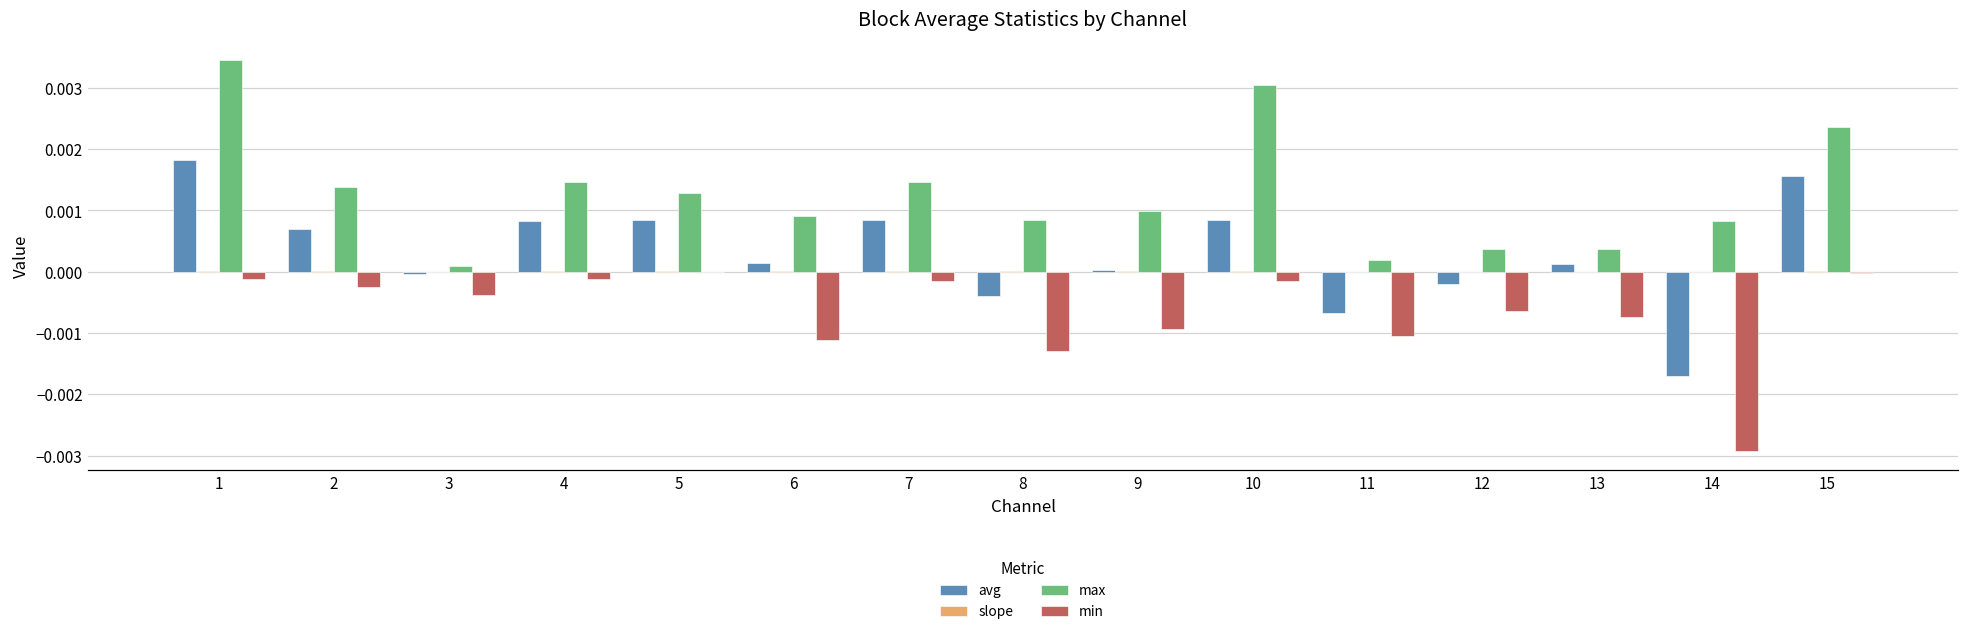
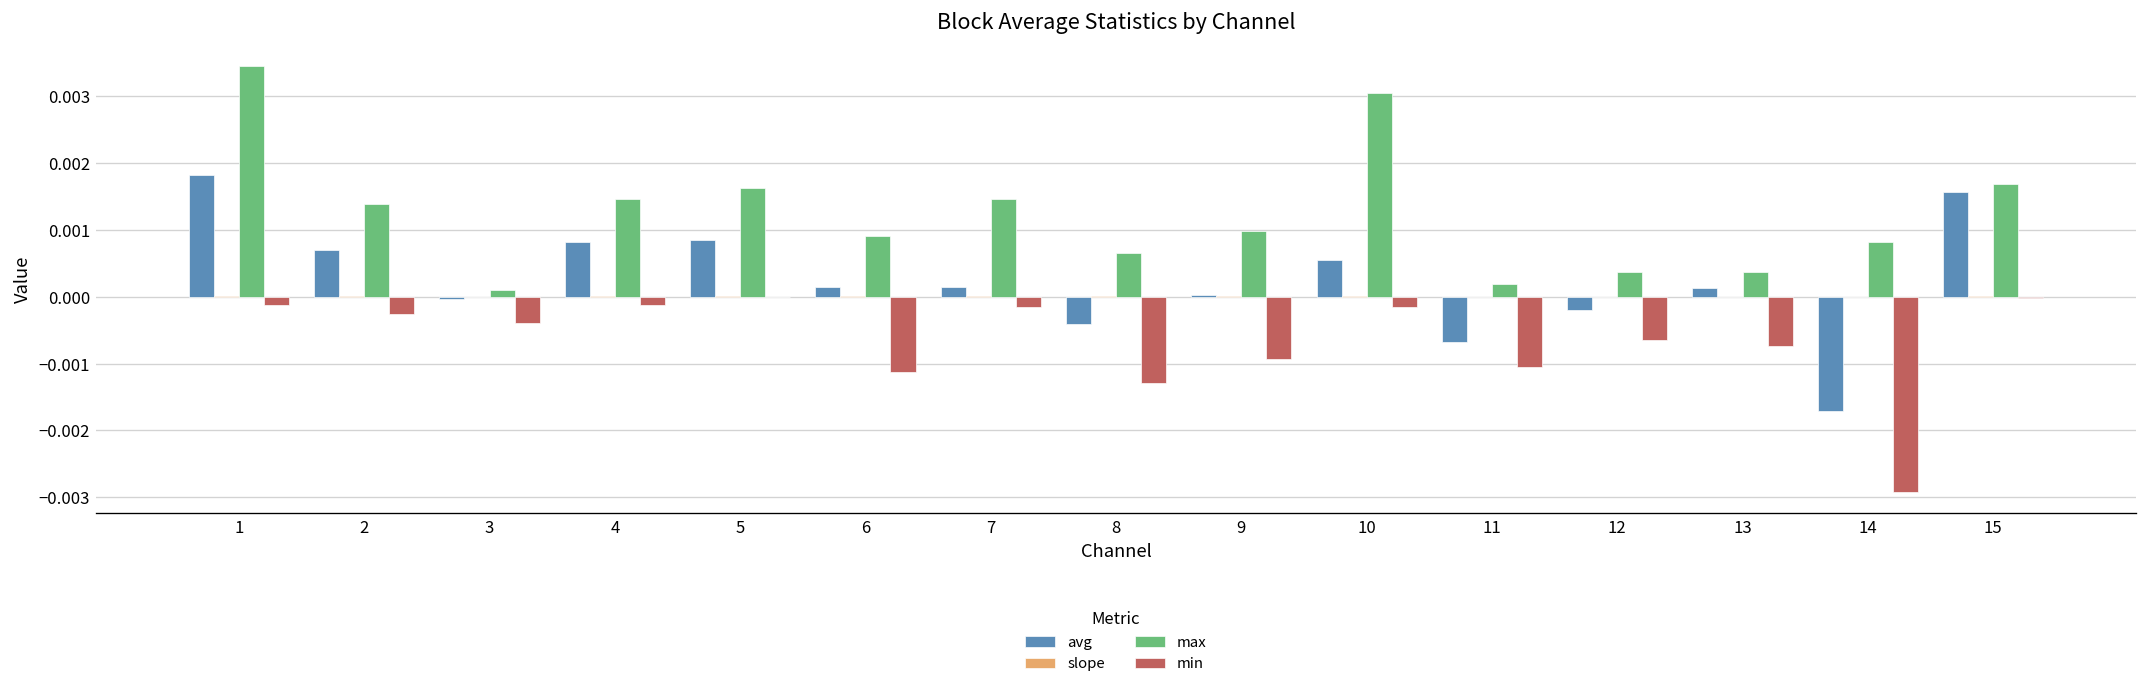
  {
    "avg": {
      "1": 0.0018,
      "2": 0.0007,
      "4": 0.0008,
      "5": 0.0008,
      "6": 0.0001,
-     "7": 0.0008,
+     "7": 0.0001,
      "8": -0.0004,
-     "10": 0.0008,
+     "10": 0.0005,
      "11": -0.0007,
      "12": -0.0002,
      "13": 0.0001,
      "14": -0.0017,
      "15": 0.0016
    },
    "max": {
      "1": 0.0034,
      "2": 0.0014,
      "3": 0.0001,
      "4": 0.0015,
-     "5": 0.0013,
+     "5": 0.0016,
      "6": 0.0009,
      "7": 0.0015,
-     "8": 0.0008,
+     "8": 0.0006,
      "9": 0.0010,
      "10": 0.0030,
      "11": 0.0002,
      "12": 0.0004,
      "13": 0.0004,
      "14": 0.0008,
-     "15": 0.0024
+     "15": 0.0017
    },
    "min": {
      "1": -0.0001,
      "2": -0.0003,
      "3": -0.0004,
      "4": -0.0001,
      "6": -0.0011,
      "7": -0.0002,
      "8": -0.0013,
      "9": -0.0009,
      "10": -0.0002,
      "11": -0.0010,
      "12": -0.0007,
      "13": -0.0007,
      "14": -0.0029
    }
  }
